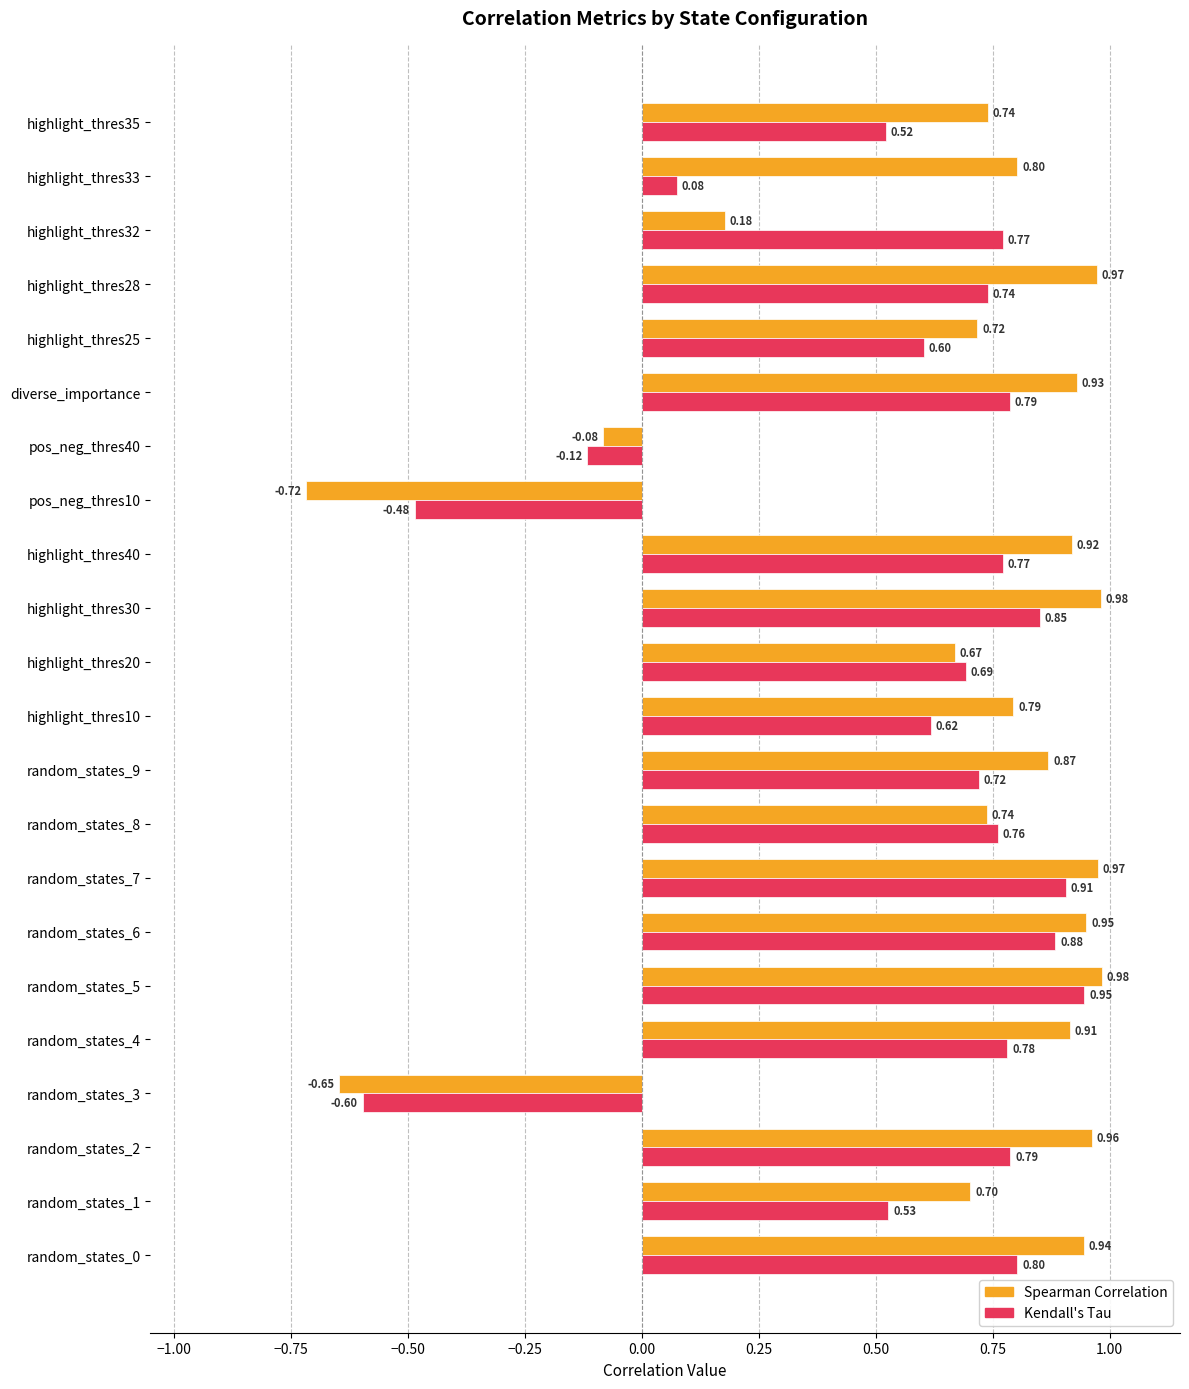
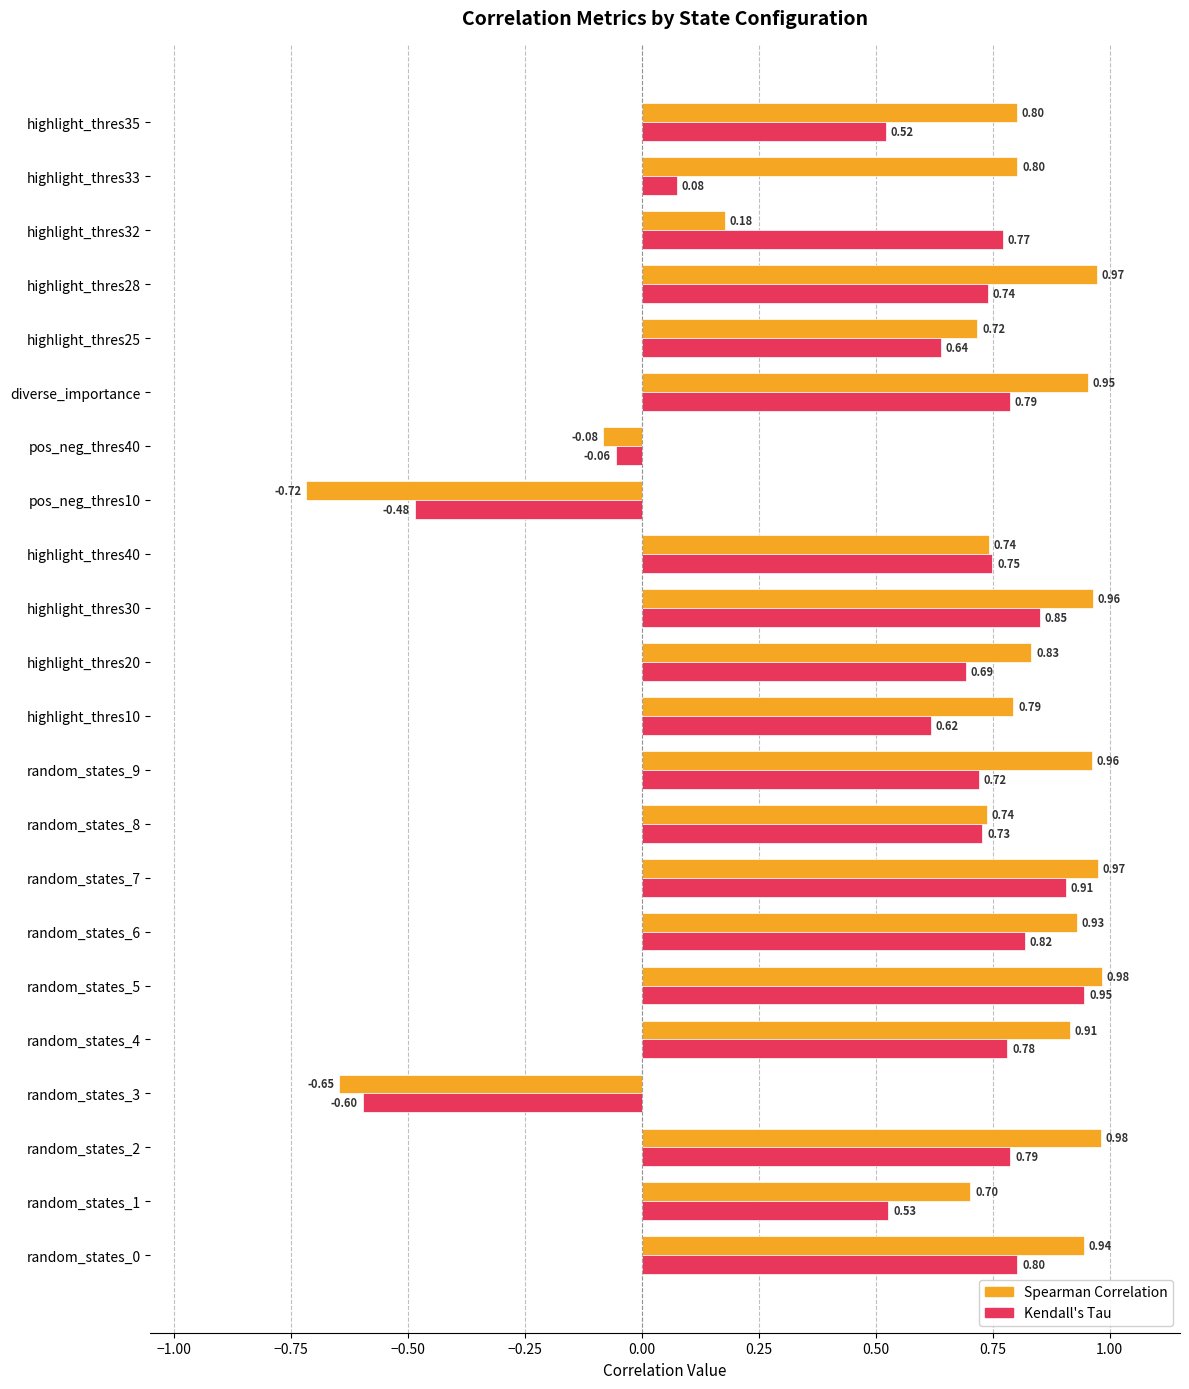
  {
    "Spearman Correlation": {
-     "highlight_thres35": 0.74,
+     "highlight_thres35": 0.80,
      "highlight_thres33": 0.80,
      "highlight_thres32": 0.18,
      "highlight_thres28": 0.97,
      "highlight_thres25": 0.72,
-     "diverse_importance": 0.93,
+     "diverse_importance": 0.95,
      "pos_neg_thres40": -0.08,
      "pos_neg_thres10": -0.72,
-     "highlight_thres40": 0.92,
-     "highlight_thres30": 0.98,
-     "highlight_thres20": 0.67,
+     "highlight_thres40": 0.74,
+     "highlight_thres30": 0.96,
+     "highlight_thres20": 0.83,
      "highlight_thres10": 0.79,
-     "random_states_9": 0.87,
+     "random_states_9": 0.96,
      "random_states_8": 0.74,
      "random_states_7": 0.97,
-     "random_states_6": 0.95,
+     "random_states_6": 0.93,
      "random_states_5": 0.98,
      "random_states_4": 0.91,
      "random_states_3": -0.65,
-     "random_states_2": 0.96,
+     "random_states_2": 0.98,
      "random_states_1": 0.70,
      "random_states_0": 0.94
    },
    "Kendall's Tau": {
      "highlight_thres35": 0.52,
      "highlight_thres33": 0.08,
      "highlight_thres32": 0.77,
      "highlight_thres28": 0.74,
-     "highlight_thres25": 0.60,
+     "highlight_thres25": 0.64,
      "diverse_importance": 0.79,
-     "pos_neg_thres40": -0.12,
+     "pos_neg_thres40": -0.06,
      "pos_neg_thres10": -0.48,
-     "highlight_thres40": 0.77,
+     "highlight_thres40": 0.75,
      "highlight_thres30": 0.85,
      "highlight_thres20": 0.69,
      "highlight_thres10": 0.62,
      "random_states_9": 0.72,
-     "random_states_8": 0.76,
+     "random_states_8": 0.73,
      "random_states_7": 0.91,
-     "random_states_6": 0.88,
+     "random_states_6": 0.82,
      "random_states_5": 0.95,
      "random_states_4": 0.78,
      "random_states_3": -0.60,
      "random_states_2": 0.79,
      "random_states_1": 0.53,
      "random_states_0": 0.80
    }
  }
